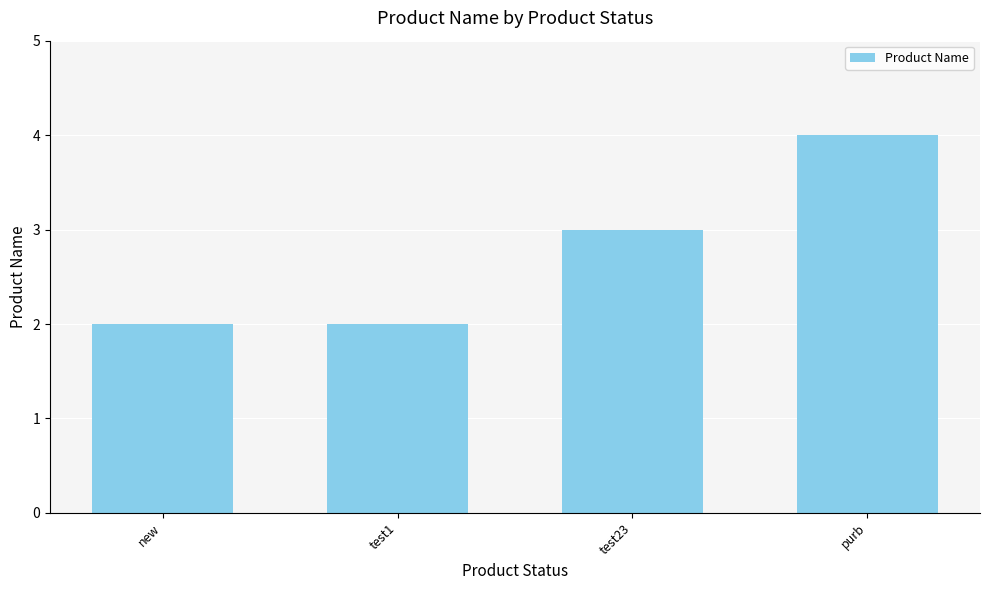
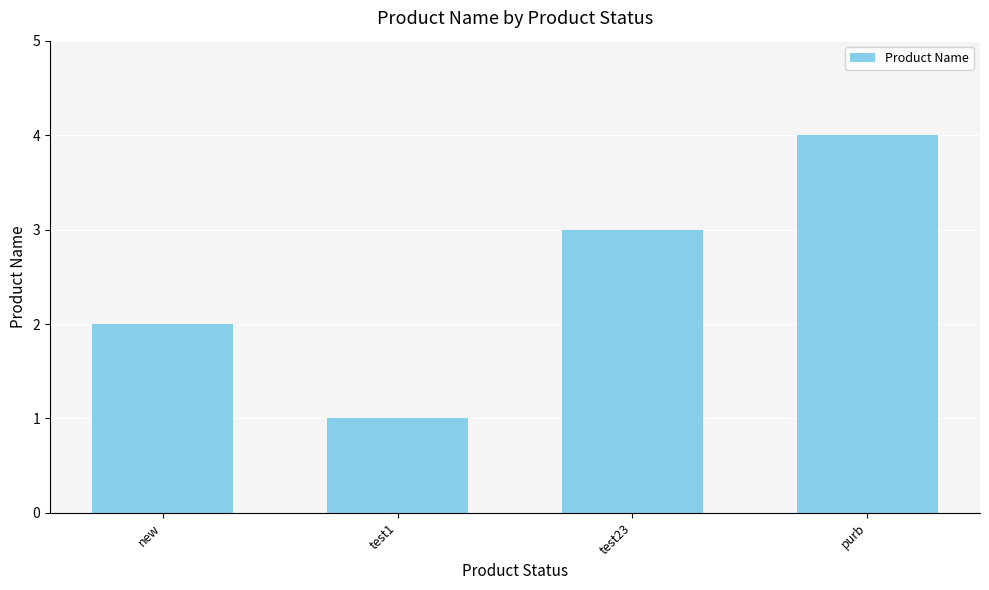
  {
    "new": 2,
-   "test1": 2,
+   "test1": 1,
    "test23": 3,
    "purb": 4
  }
